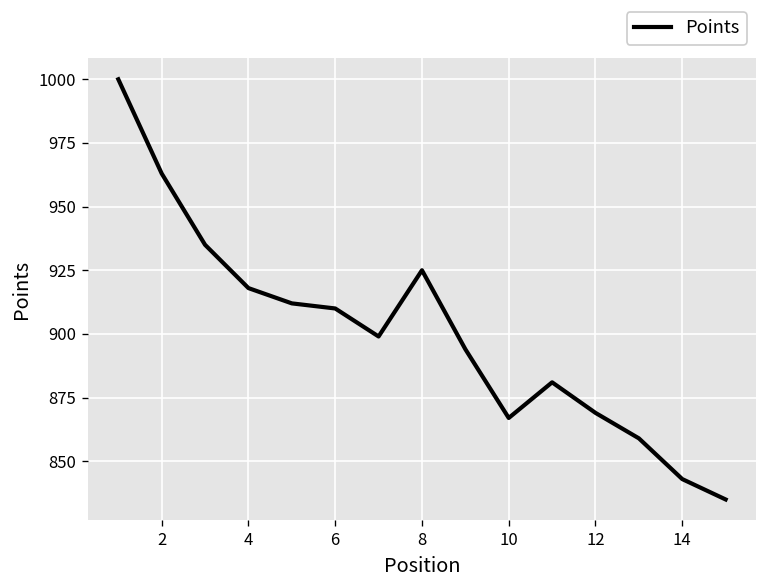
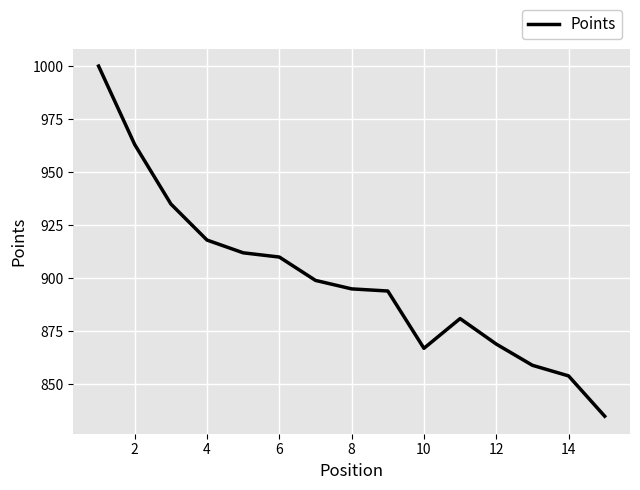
  {
    "2": 963,
    "4": 918,
    "6": 910,
-   "8": 925,
+   "8": 895,
    "10": 867,
    "12": 869,
-   "14": 843
+   "14": 854
  }
